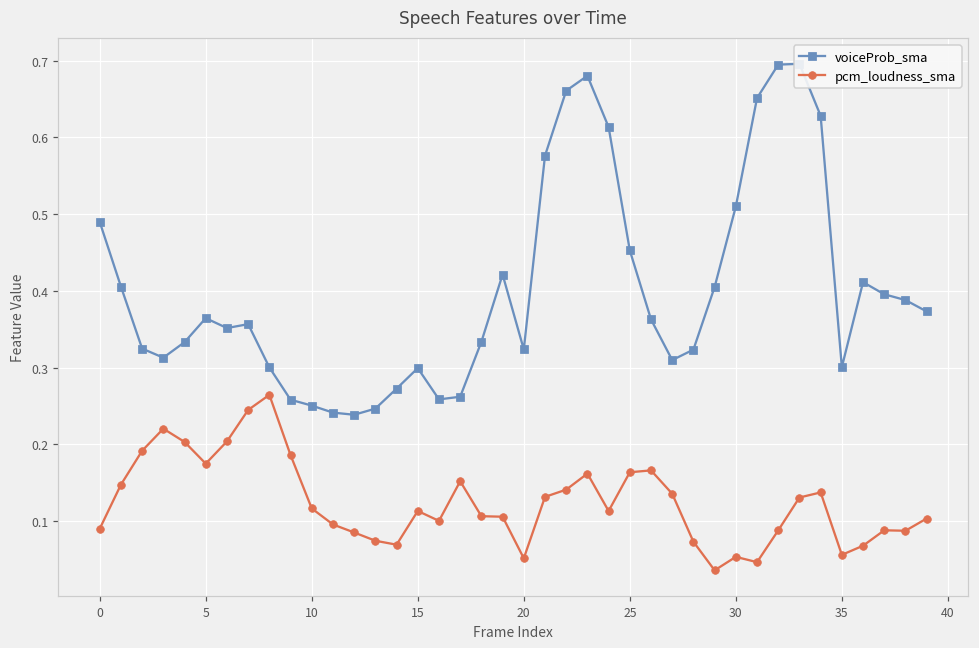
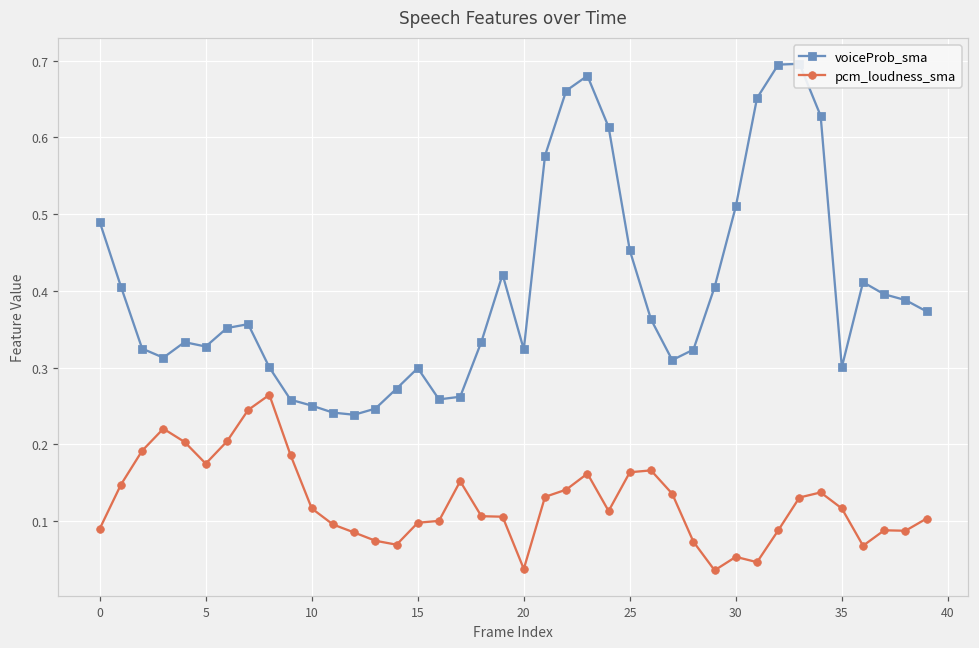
  {
    "voiceProb_sma": {
      "0": 0.49,
-     "5": 0.36,
+     "5": 0.33,
      "10": 0.25,
      "15": 0.30,
      "20": 0.32,
      "25": 0.45,
      "30": 0.51,
      "35": 0.30
    },
    "pcm_loudness_sma": {
      "0": 0.09,
      "5": 0.17,
      "10": 0.12,
-     "15": 0.11,
-     "20": 0.05,
+     "15": 0.10,
+     "20": 0.04,
      "25": 0.16,
      "30": 0.05,
-     "35": 0.06
+     "35": 0.12
    }
  }
